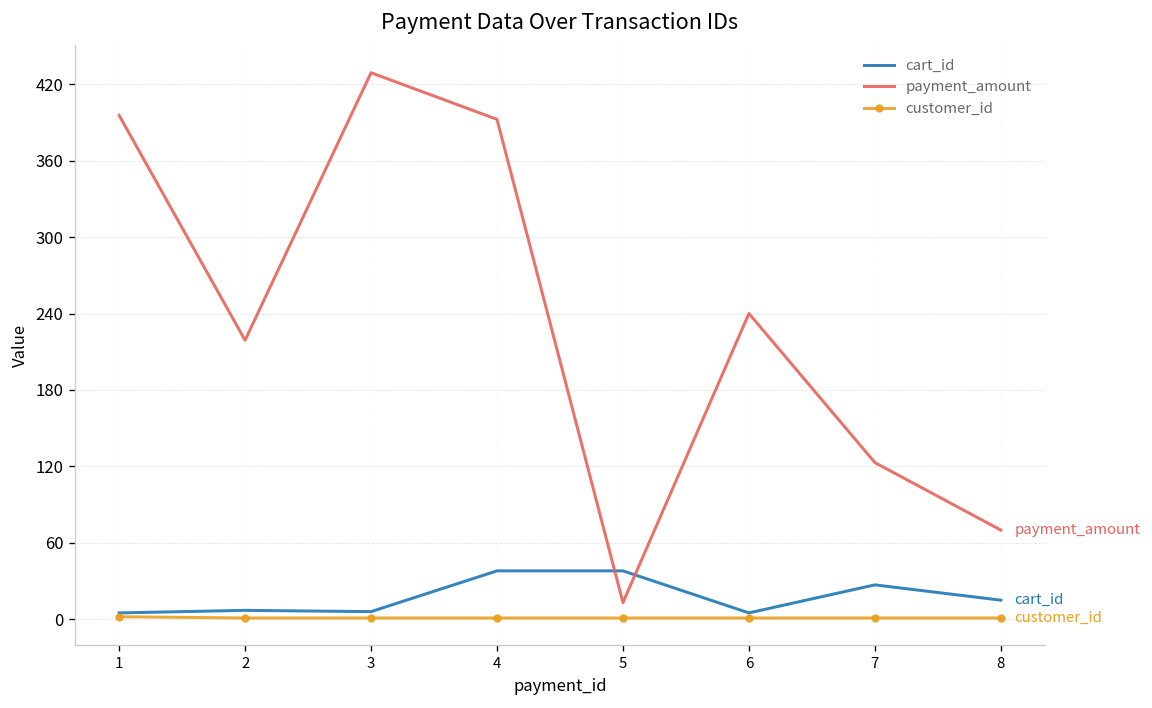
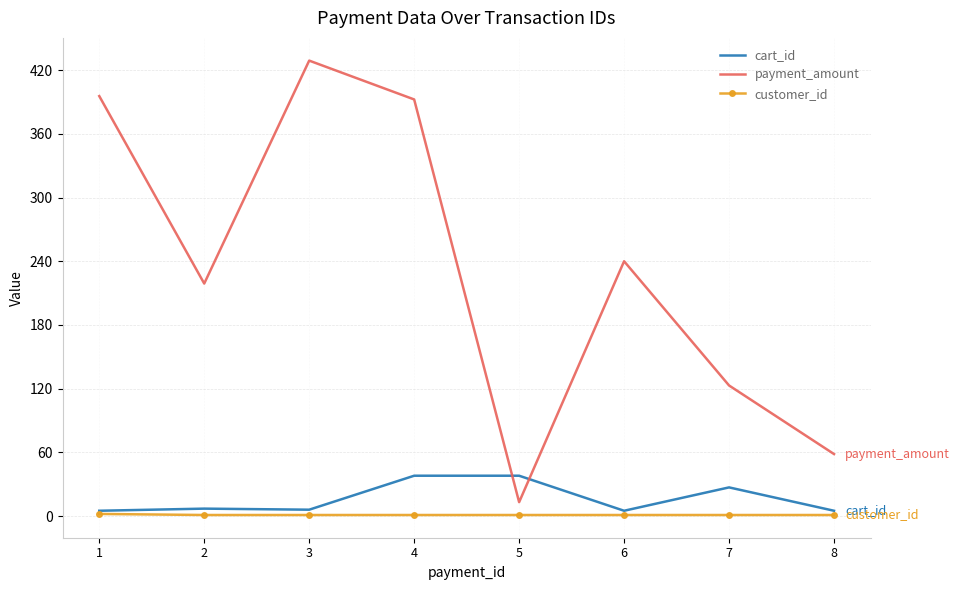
  {
    "cart_id": {
      "1": 5,
      "2": 7,
      "3": 6,
      "4": 38,
      "5": 38,
      "6": 5,
      "7": 27,
-     "8": 15
+     "8": 5
    },
    "payment_amount": {
      "1": 396,
      "2": 219,
      "3": 429,
      "4": 392,
      "5": 13,
      "6": 240,
      "7": 123,
-     "8": 70
+     "8": 58
    },
    "customer_id": {
      "1": 2,
      "2": 1,
      "3": 1,
      "4": 1,
      "5": 1,
      "6": 1,
      "7": 1,
      "8": 1
    }
  }
